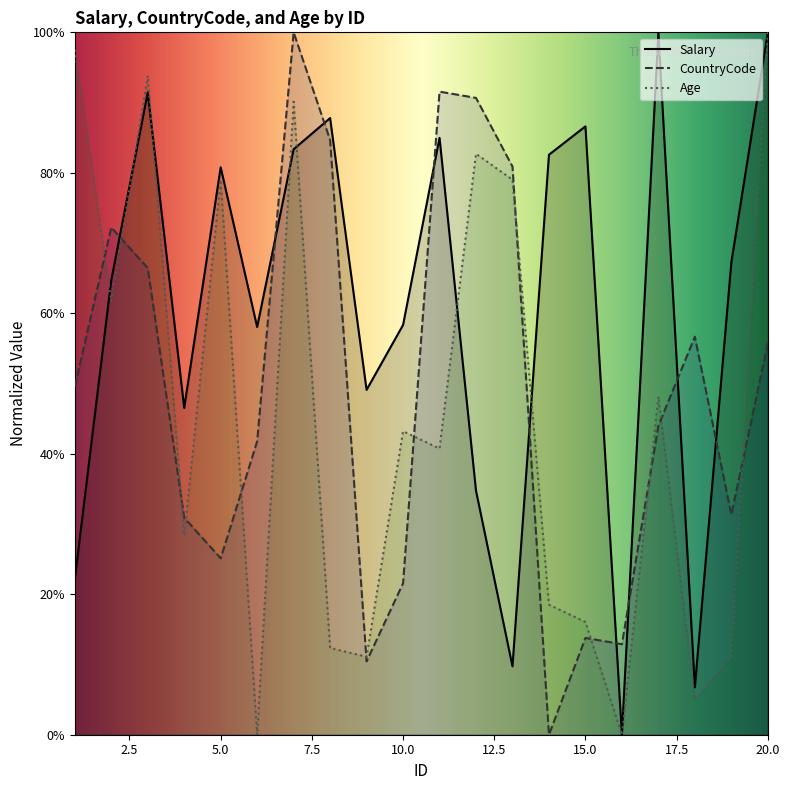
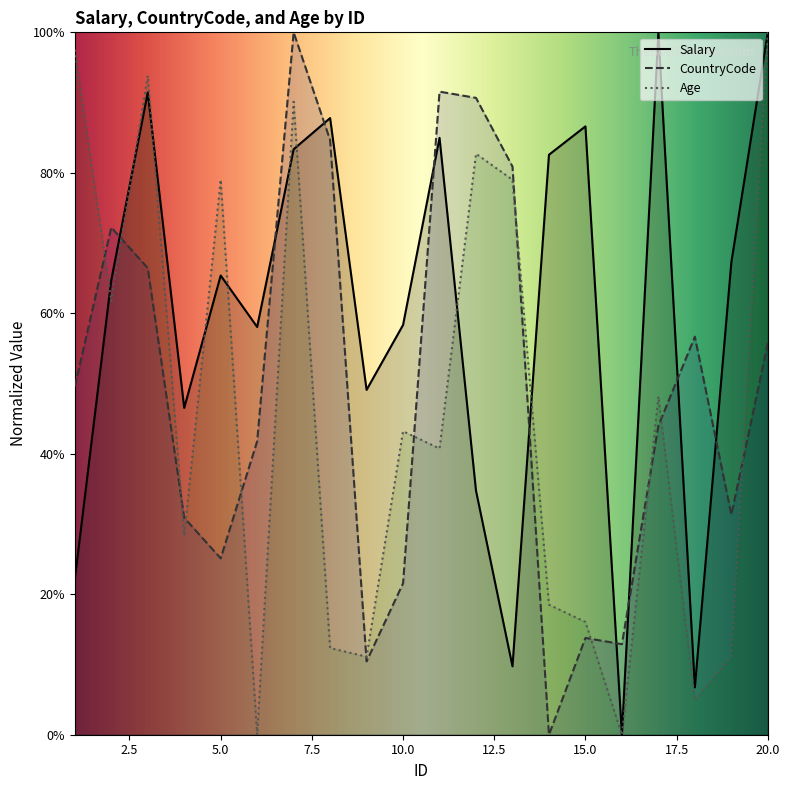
  {
    "Salary": {
-     "5.0": "81%",
+     "5.0": "65%",
      "10.0": "58%",
      "15.0": "87%"
    }
  }
